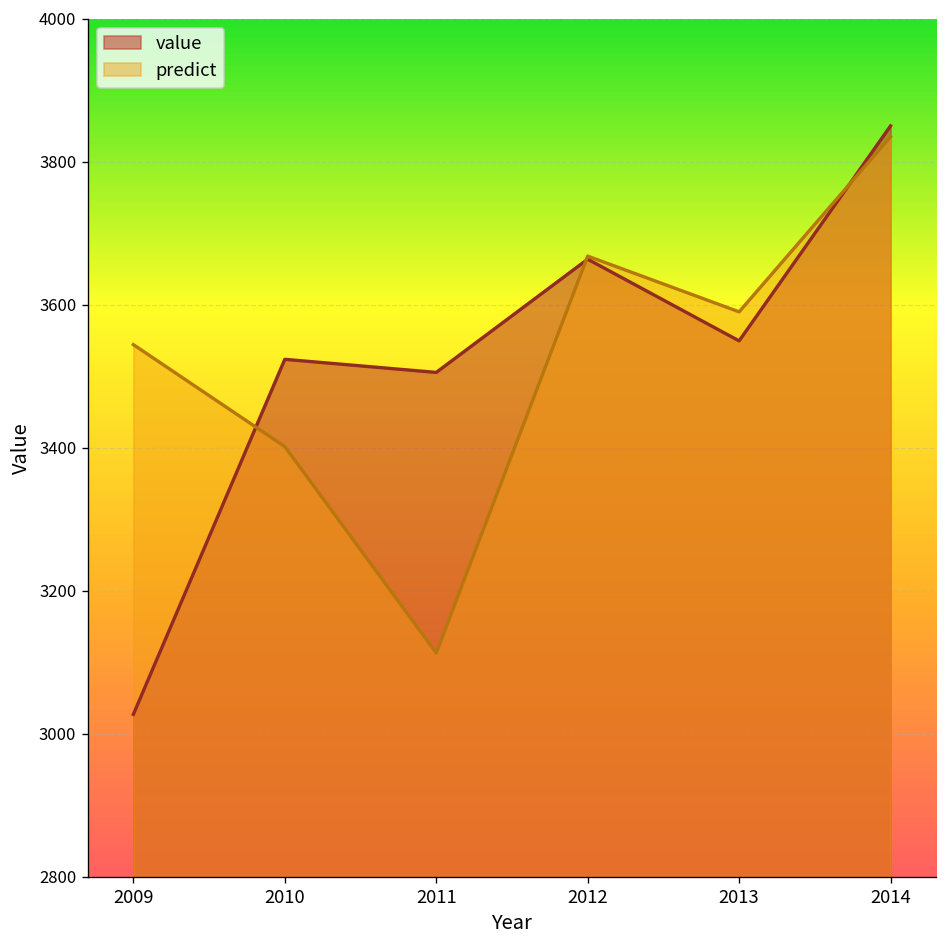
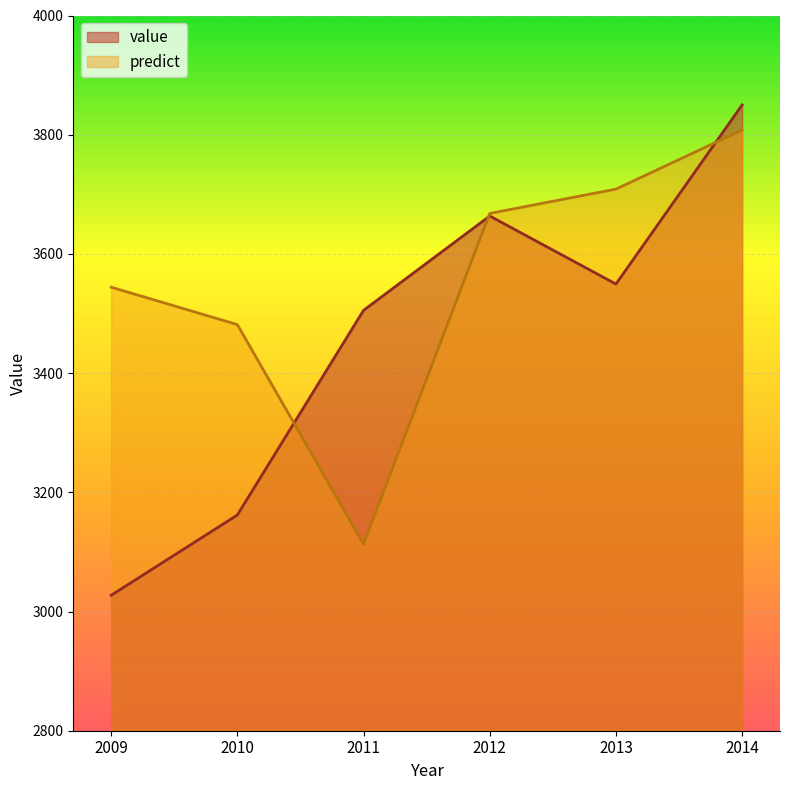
  {
    "value": {
      "2009": 3030,
-     "2010": 3520,
+     "2010": 3160,
      "2011": 3510,
      "2012": 3660,
      "2013": 3550,
      "2014": 3850
    },
    "predict": {
      "2009": 3540,
-     "2010": 3400,
+     "2010": 3480,
      "2011": 3110,
      "2012": 3670,
-     "2013": 3590,
-     "2014": 3830
+     "2013": 3710,
+     "2014": 3810
    }
  }
